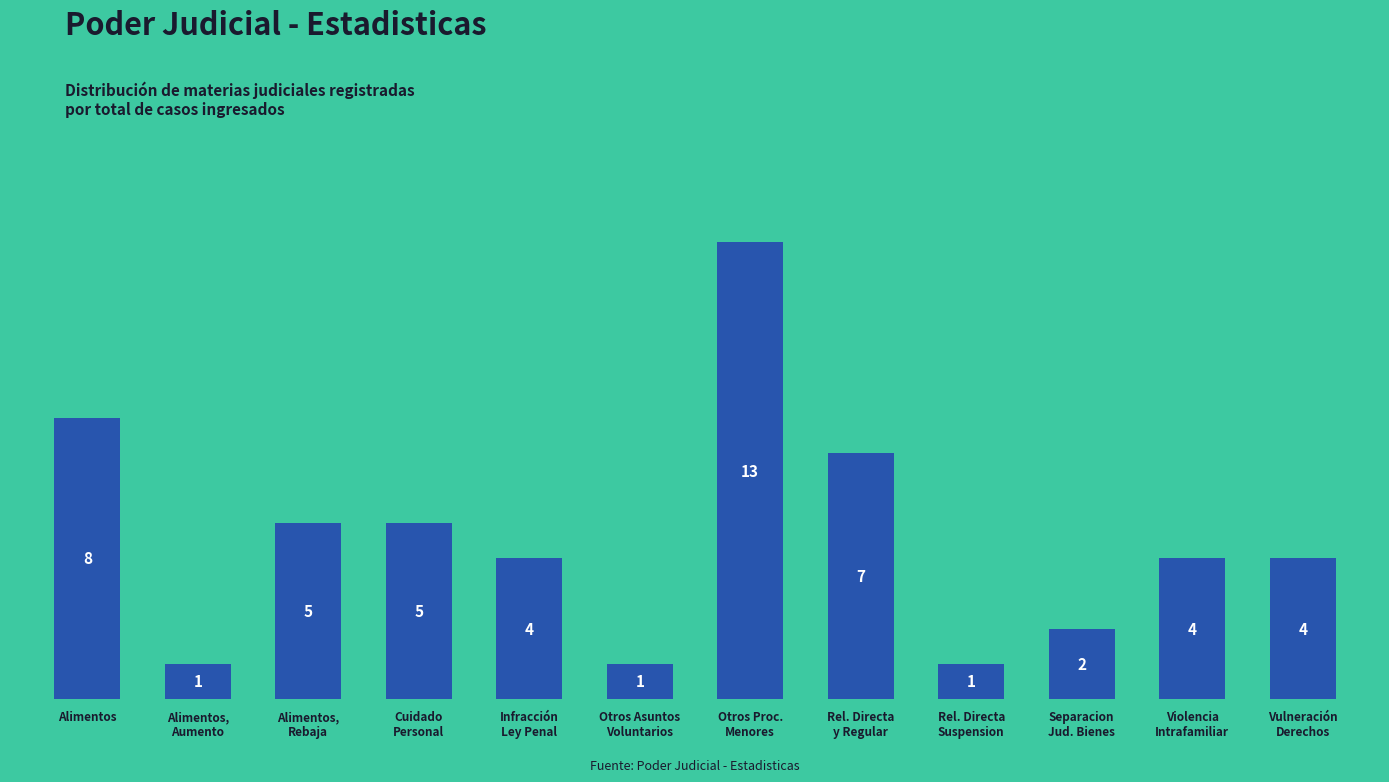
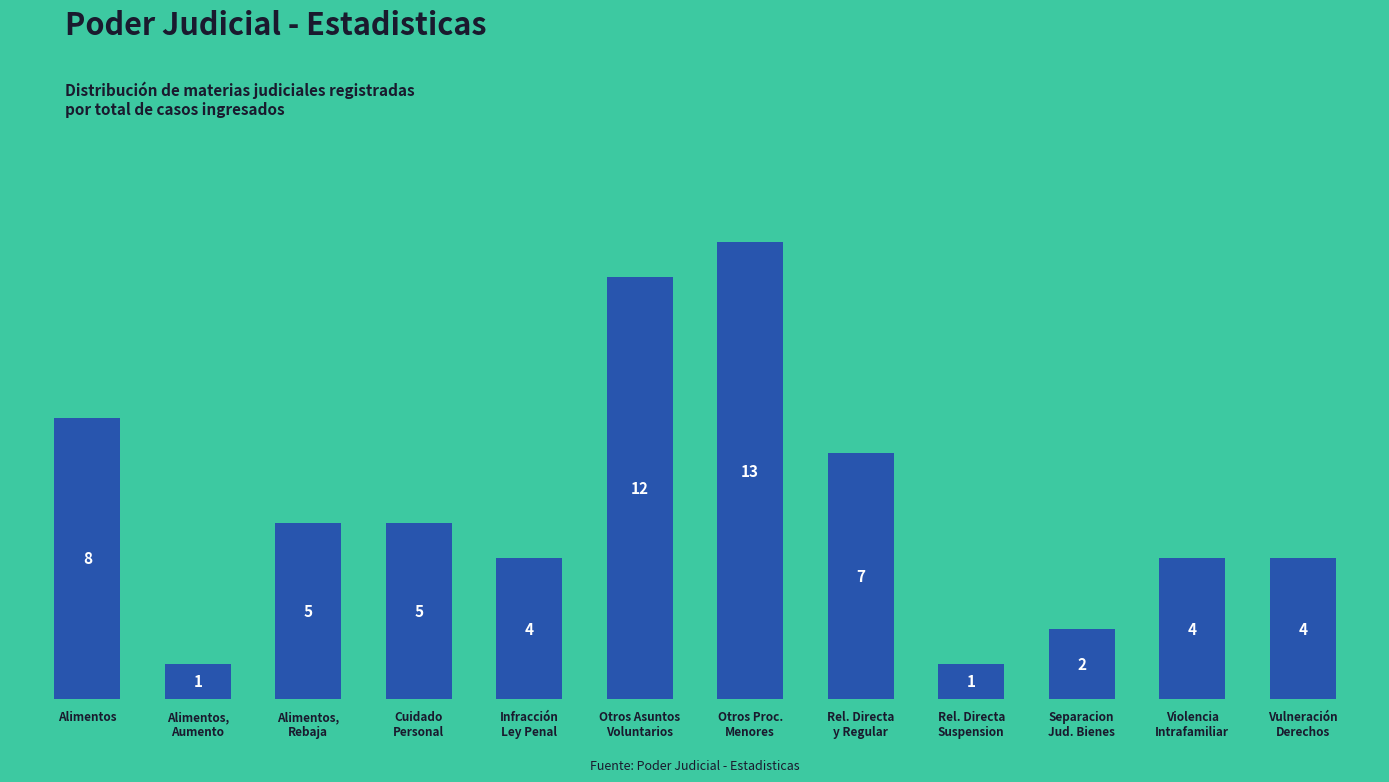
  {
    "Alimentos": 8,
    "Alimentos, Aumento": 1,
    "Alimentos, Rebaja": 5,
    "Cuidado Personal": 5,
    "Infracción Ley Penal": 4,
-   "Otros Asuntos Voluntarios": 1,
+   "Otros Asuntos Voluntarios": 12,
    "Otros Proc. Menores": 13,
    "Rel. Directa y Regular": 7,
    "Rel. Directa Suspension": 1,
    "Separacion Jud. Bienes": 2,
    "Violencia Intrafamiliar": 4,
    "Vulneración Derechos": 4
  }
